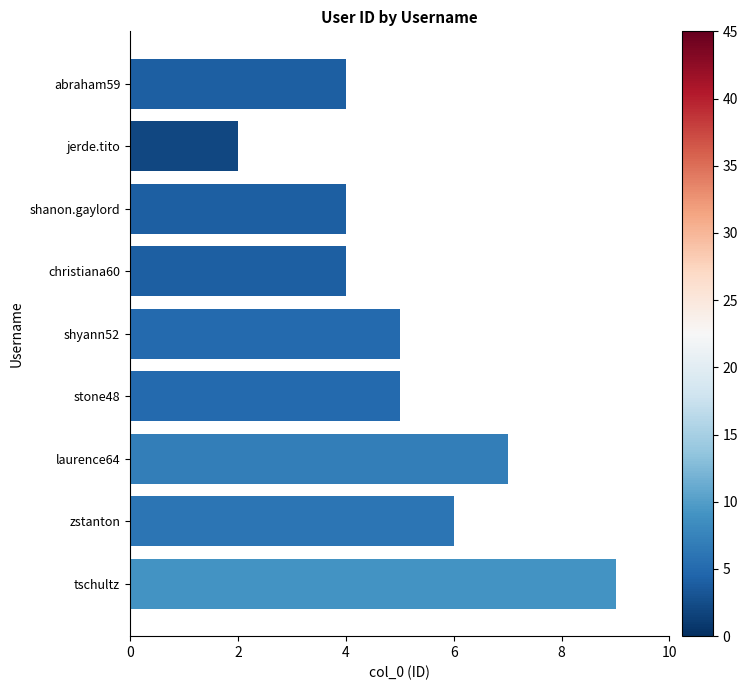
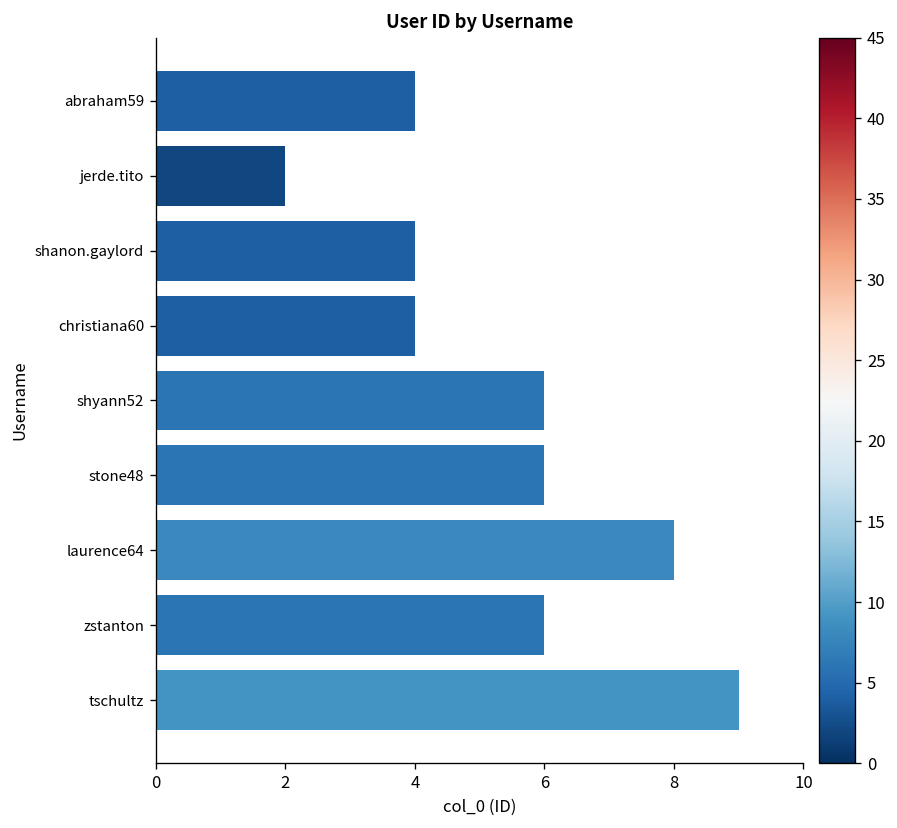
  {
    "abraham59": 4,
    "jerde.tito": 2,
    "shanon.gaylord": 4,
    "christiana60": 4,
-   "shyann52": 5,
-   "stone48": 5,
-   "laurence64": 7,
+   "shyann52": 6,
+   "stone48": 6,
+   "laurence64": 8,
    "zstanton": 6,
    "tschultz": 9
  }
